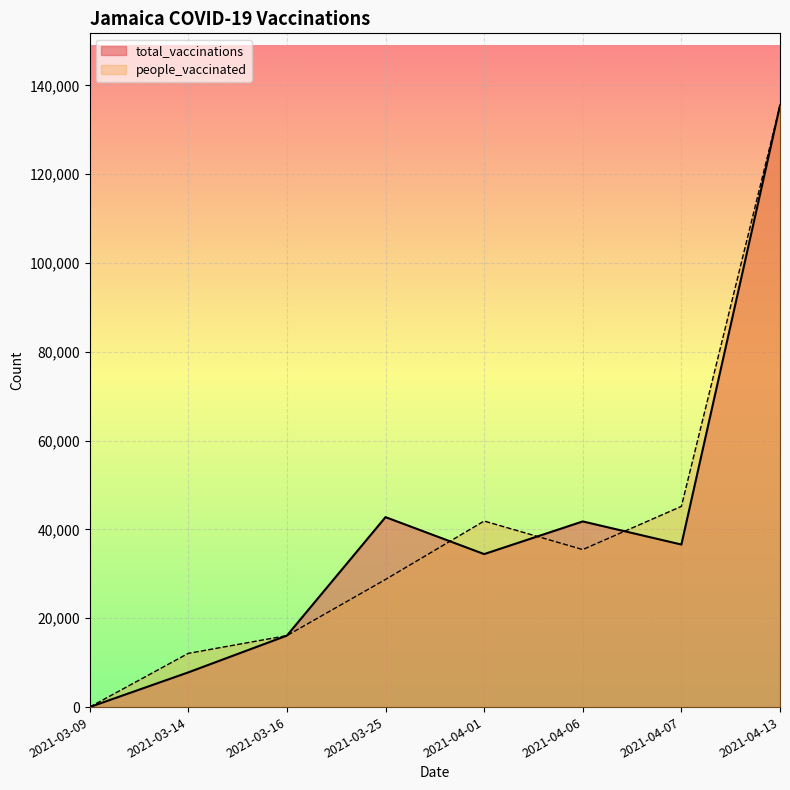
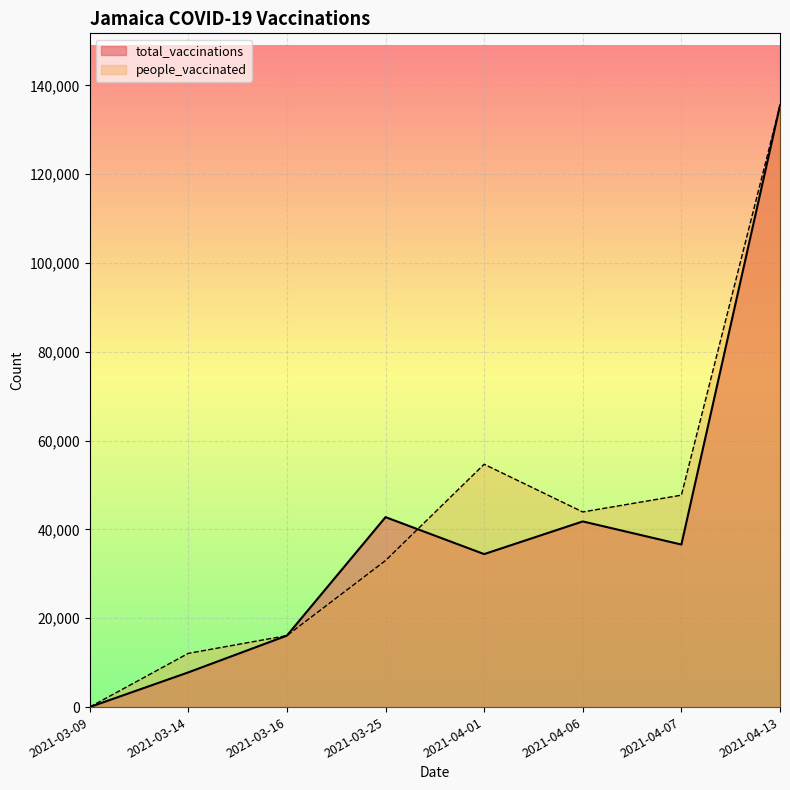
  {
    "total_vaccinations": {
      "2021-03-14": "8,000",
      "2021-03-25": "43,000",
      "2021-04-01": "34,000",
      "2021-04-06": "42,000",
      "2021-04-07": "37,000"
    },
    "people_vaccinated": {
      "2021-03-14": "12,000",
-     "2021-03-25": "29,000",
-     "2021-04-01": "42,000",
-     "2021-04-06": "35,000",
-     "2021-04-07": "45,000"
+     "2021-03-25": "33,000",
+     "2021-04-01": "55,000",
+     "2021-04-06": "44,000",
+     "2021-04-07": "48,000"
    }
  }
